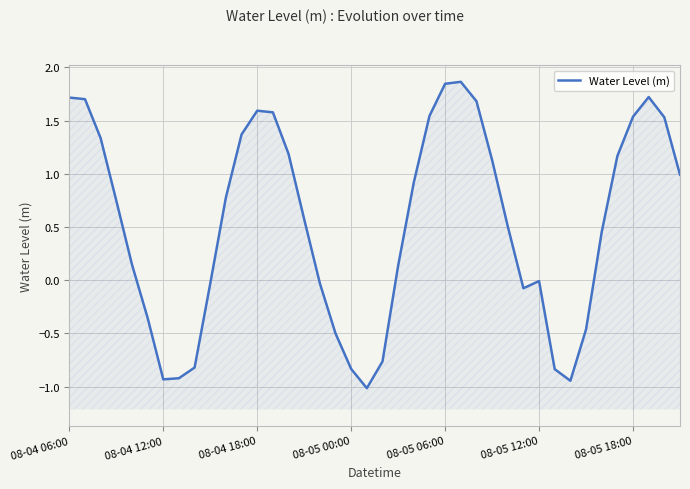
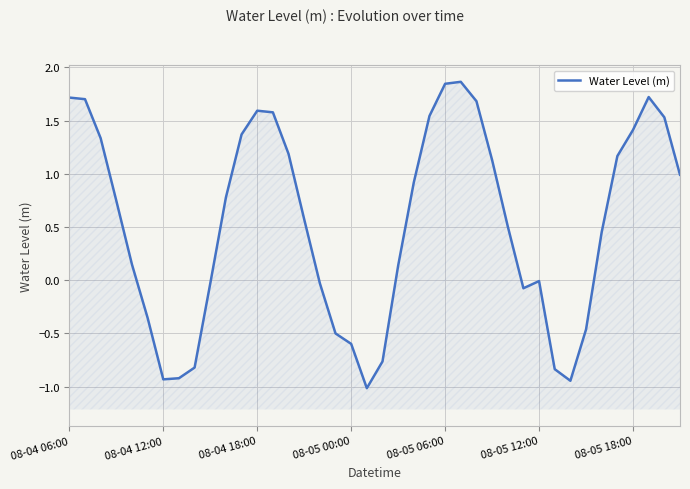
  {
    "08-04 06:00": 1.72,
    "08-04 12:00": -0.93,
    "08-04 18:00": 1.59,
-   "08-05 00:00": -0.84,
+   "08-05 00:00": -0.60,
    "08-05 06:00": 1.85,
    "08-05 12:00": -0.01,
-   "08-05 18:00": 1.54
+   "08-05 18:00": 1.41
  }
